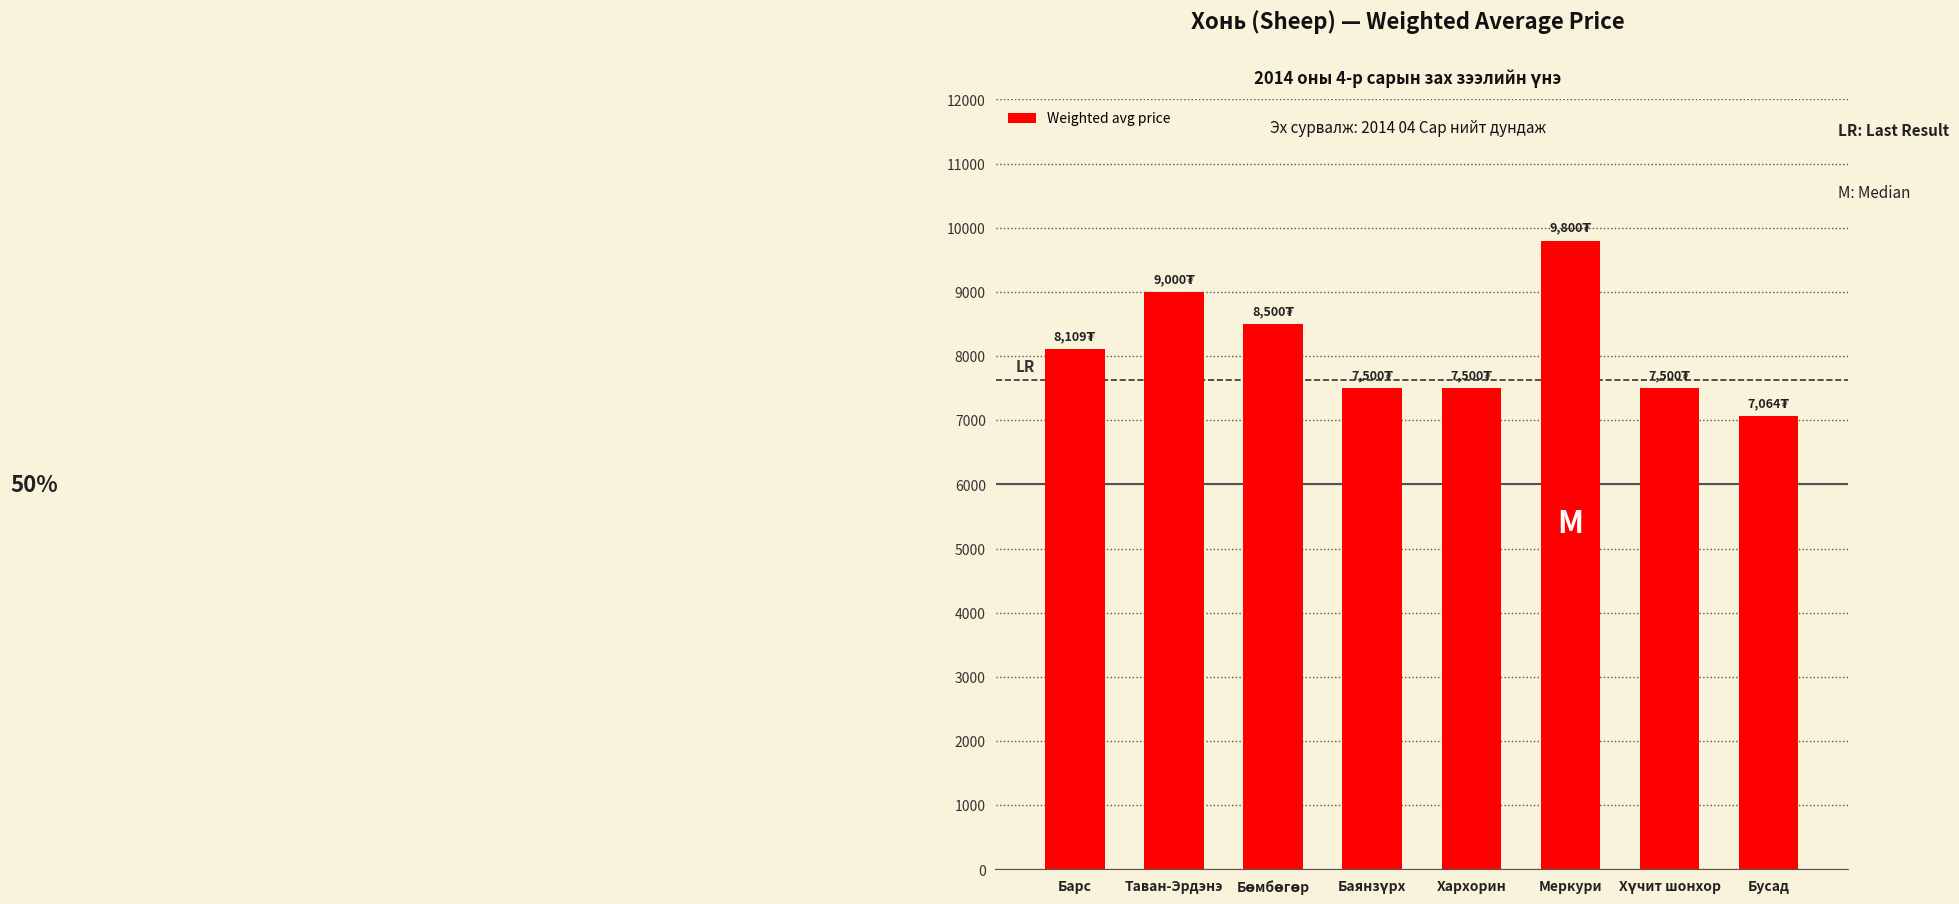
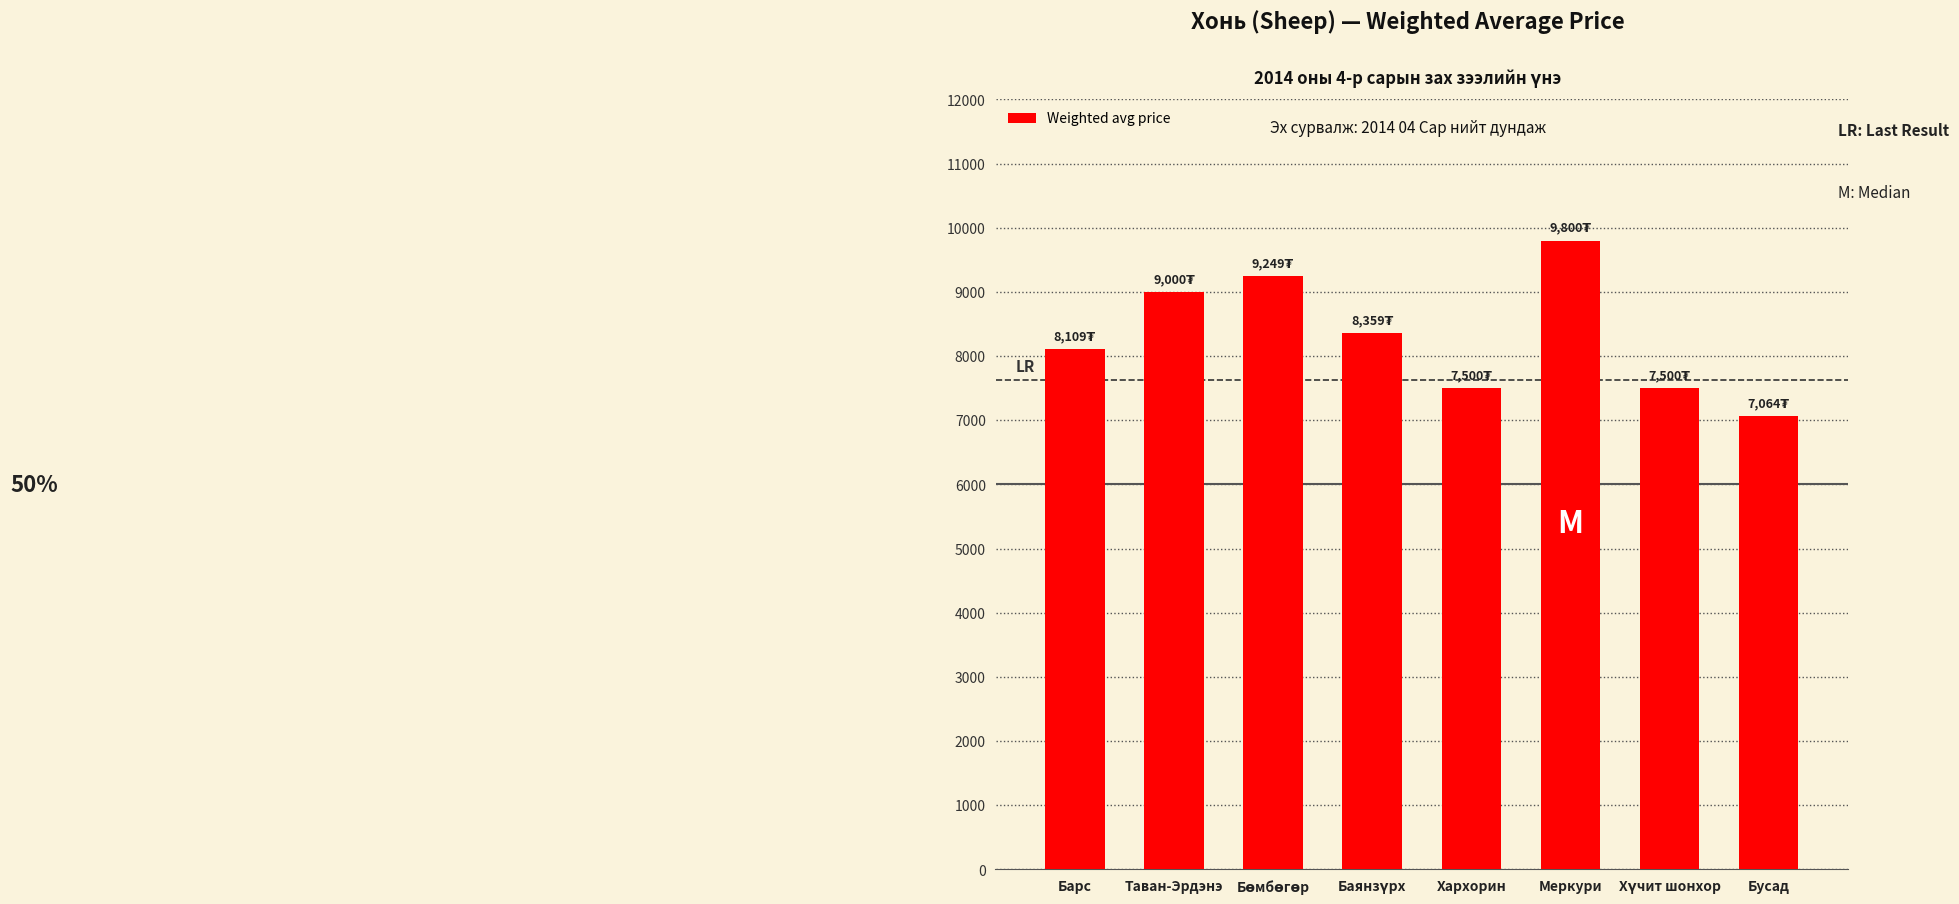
  {
    "Барс": "8,109₮",
    "Таван-Эрдэнэ": "9,000₮",
-   "Бөмбөгөр": "8,500₮",
-   "Баянзүрх": "7,500₮",
+   "Бөмбөгөр": "9,249₮",
+   "Баянзүрх": "8,359₮",
    "Хархорин": "7,500₮",
    "Меркури": "9,800₮",
    "Хүчит шонхор": "7,500₮",
    "Бусад": "7,064₮"
  }
